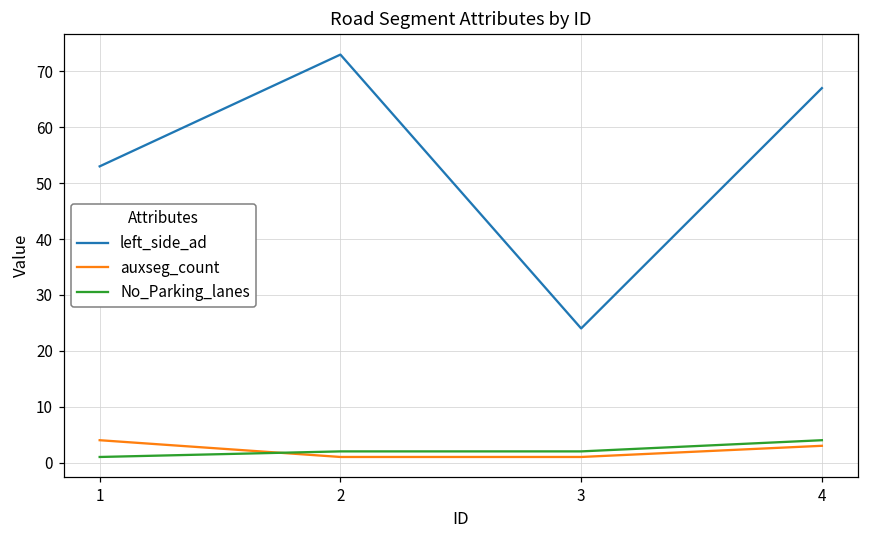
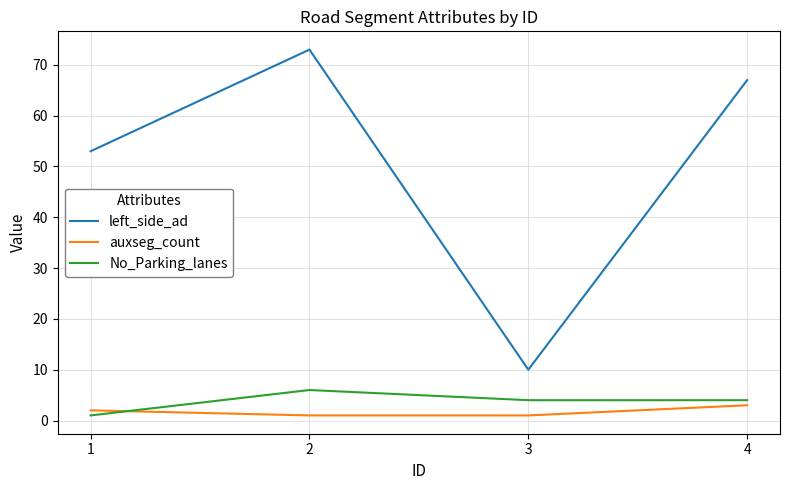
  {
    "left_side_ad": {
      "1": 53,
      "2": 73,
-     "3": 24,
+     "3": 10,
      "4": 67
    },
    "auxseg_count": {
-     "1": 4,
+     "1": 2,
      "2": 1,
      "3": 1,
      "4": 3
    },
    "No_Parking_lanes": {
      "1": 1,
-     "2": 2,
-     "3": 2,
+     "2": 6,
+     "3": 4,
      "4": 4
    }
  }
